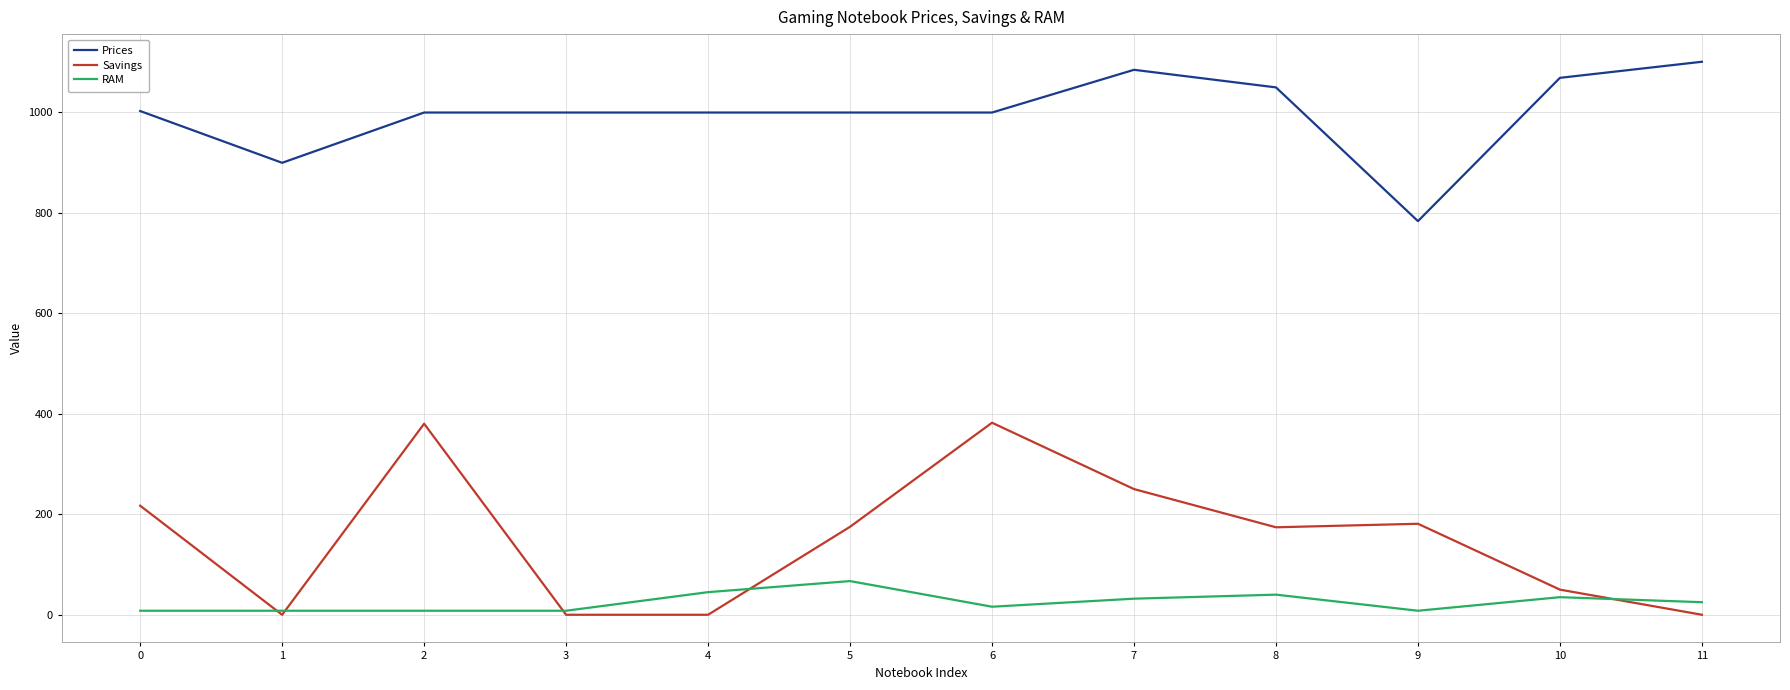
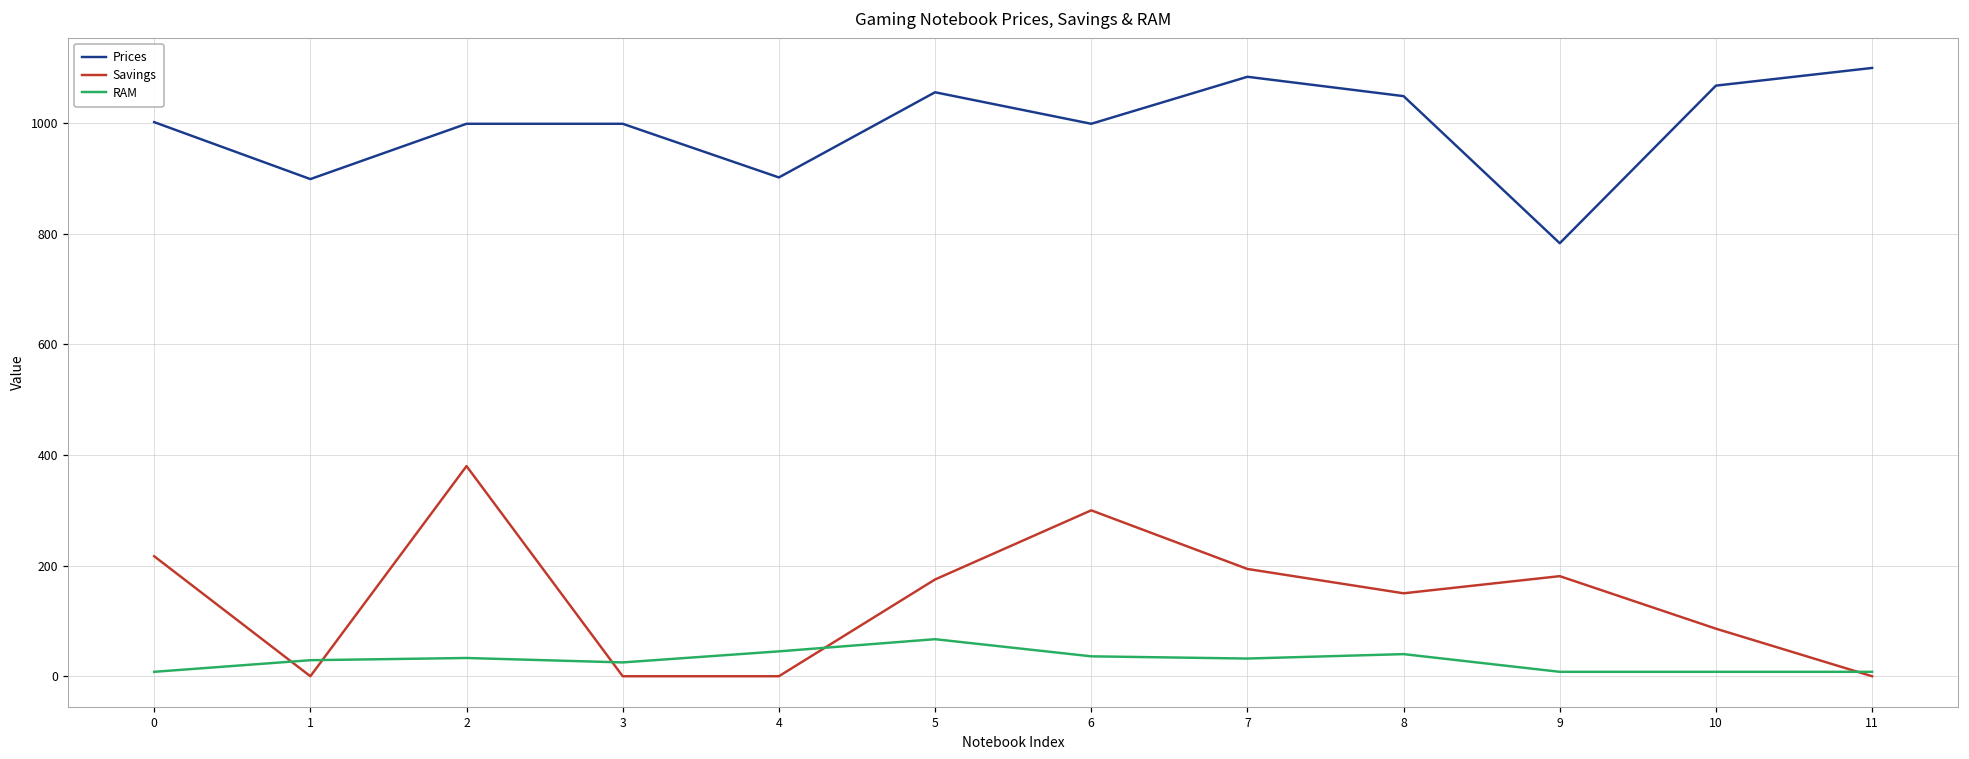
  {
    "Prices": {
      "0": 1000,
      "1": 900,
      "2": 1000,
      "3": 1000,
-     "4": 1000,
-     "5": 1000,
+     "4": 900,
+     "5": 1060,
      "6": 1000,
      "7": 1080,
      "8": 1050,
      "9": 780,
      "10": 1070,
      "11": 1100
    },
    "Savings": {
      "0": 220,
      "1": 0,
      "2": 380,
      "3": 0,
      "4": 0,
      "5": 180,
-     "6": 380,
-     "7": 250,
-     "8": 170,
+     "6": 300,
+     "7": 190,
+     "8": 150,
      "9": 180,
-     "10": 50,
+     "10": 90,
      "11": 0
    },
    "RAM": {
      "0": 10,
-     "1": 10,
-     "2": 10,
-     "3": 10,
+     "1": 30,
+     "2": 30,
+     "3": 30,
      "4": 50,
      "5": 70,
-     "6": 20,
+     "6": 40,
      "7": 30,
      "8": 40,
      "9": 10,
-     "10": 40,
-     "11": 30
+     "10": 10,
+     "11": 10
    }
  }
